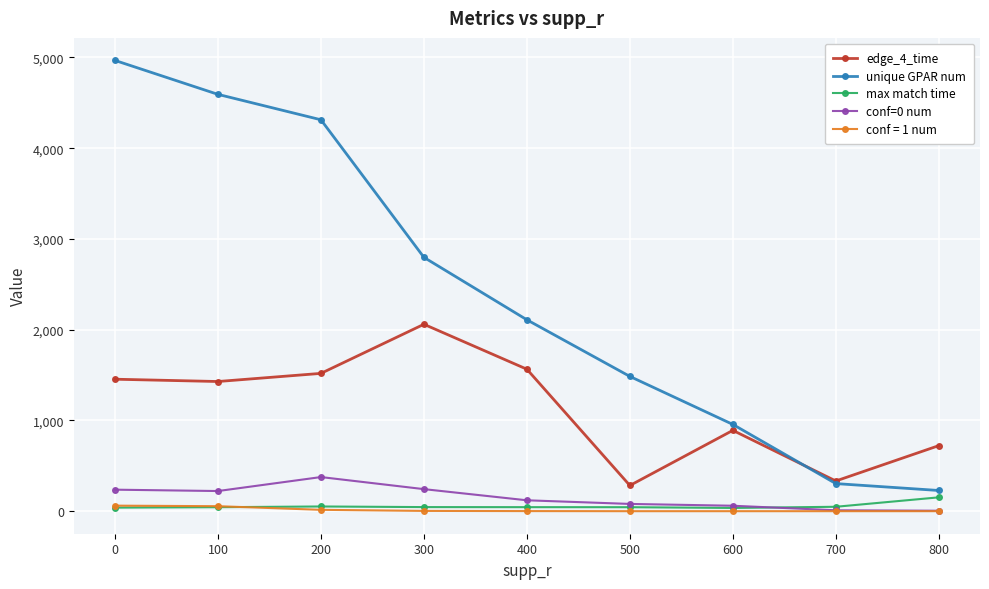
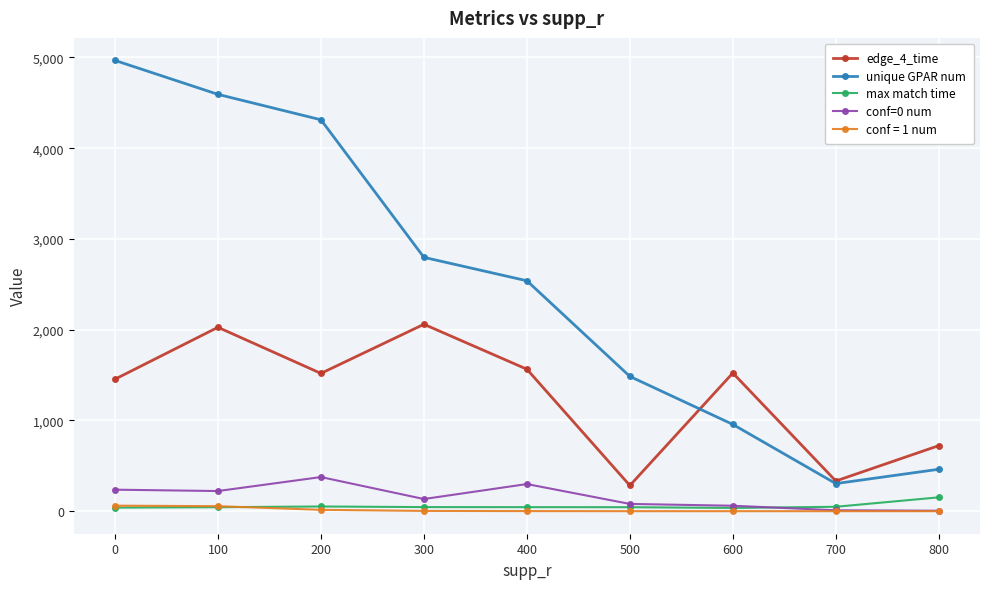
  {
    "edge_4_time": {
      "0": "1,500",
-     "100": "1,400",
+     "100": "2,000",
      "200": "1,500",
      "300": "2,100",
      "400": "1,600",
      "500": "300",
-     "600": "900",
+     "600": "1,500",
      "700": "300",
      "800": "700"
    },
    "unique GPAR num": {
      "0": "5,000",
      "100": "4,600",
      "200": "4,300",
      "300": "2,800",
-     "400": "2,100",
+     "400": "2,500",
      "500": "1,500",
      "600": "1,000",
      "700": "300",
-     "800": "200"
+     "800": "500"
    },
    "max match time": {
      "200": "100",
      "300": "0",
      "400": "0",
      "500": "0",
      "700": "0",
      "800": "200"
    },
    "conf=0 num": {
      "0": "200",
      "100": "200",
      "200": "400",
-     "300": "200",
-     "400": "100",
+     "300": "100",
+     "400": "300",
      "500": "100"
    },
    "conf = 1 num": {
      "200": "0",
      "300": "0",
      "400": "0",
      "500": "0",
      "600": "0"
    }
  }
